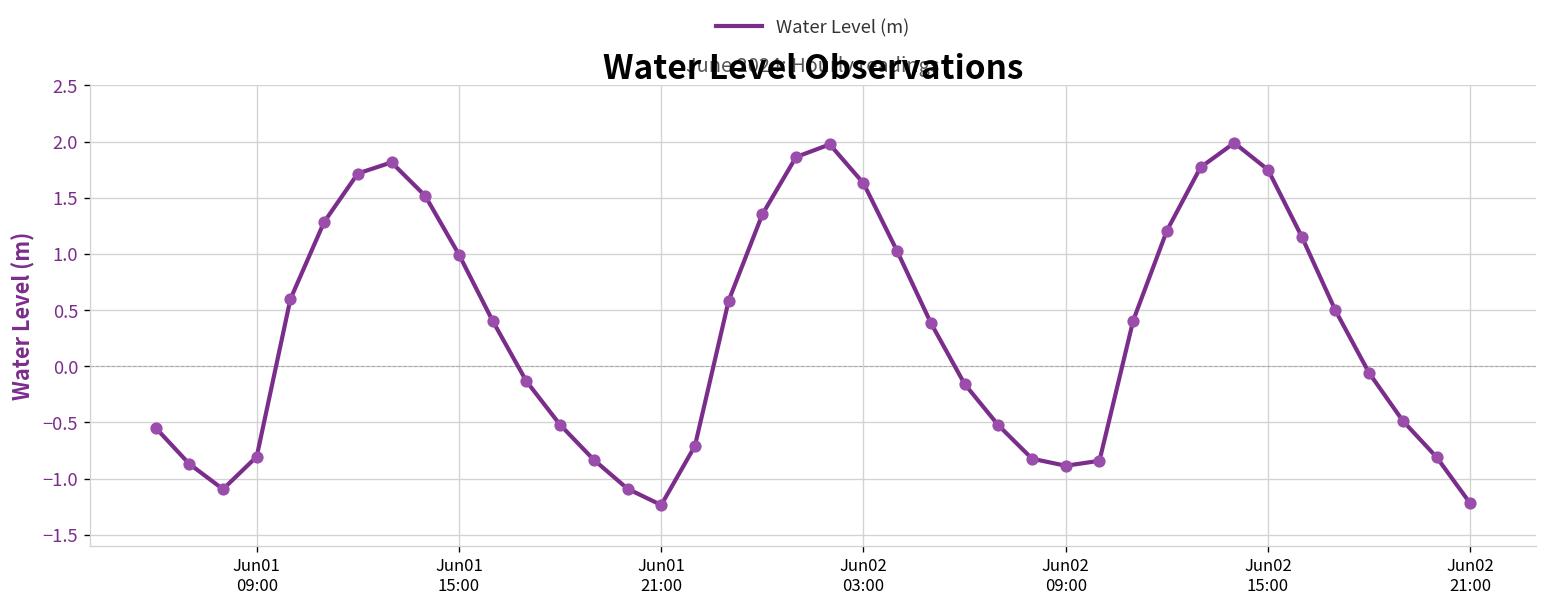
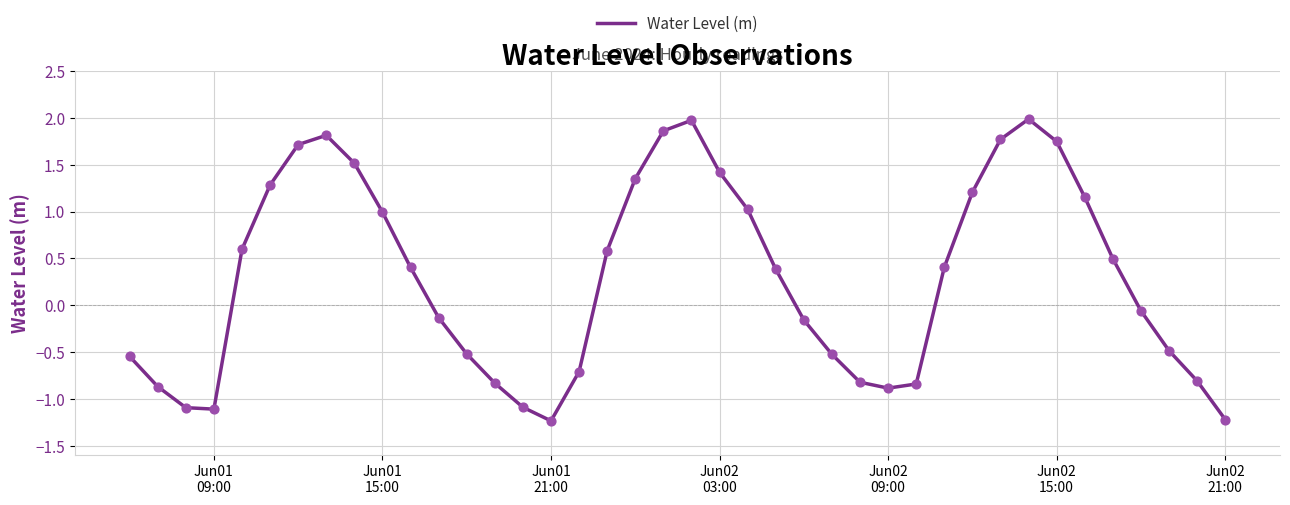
  {
-   "Jun01 09:00": -0.8,
+   "Jun01 09:00": -1.1,
    "Jun01 15:00": 1.0,
    "Jun01 21:00": -1.2,
-   "Jun02 03:00": 1.6,
+   "Jun02 03:00": 1.4,
    "Jun02 09:00": -0.9,
    "Jun02 15:00": 1.7,
    "Jun02 21:00": -1.2
  }
